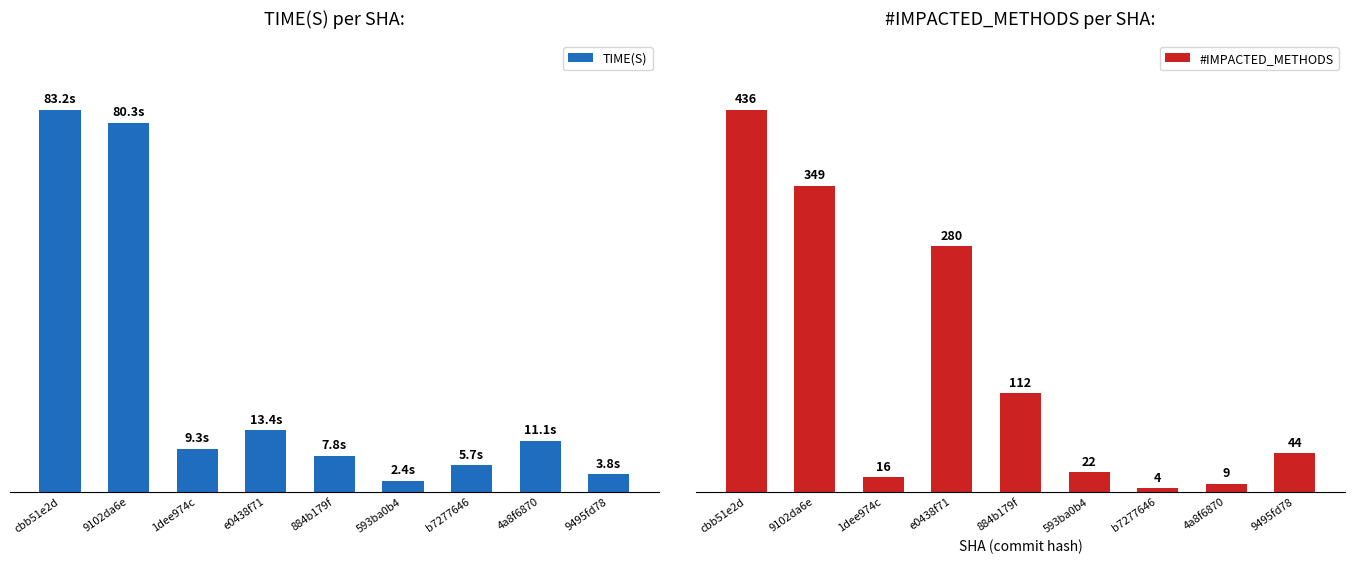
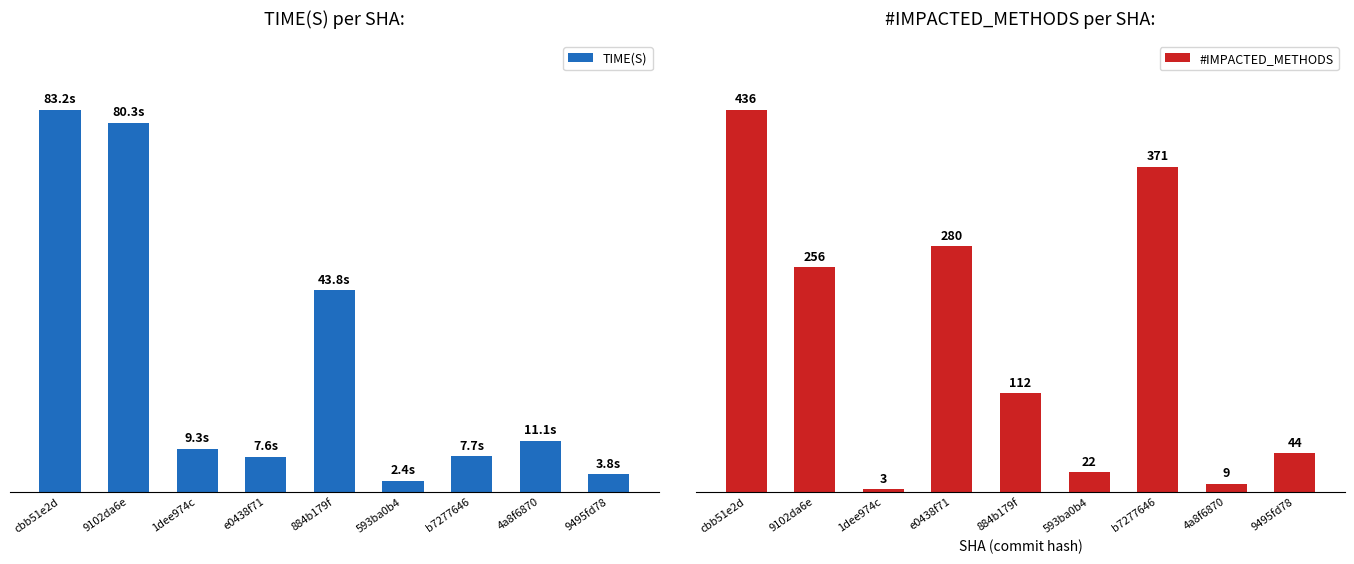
  {
    "TIME(S) per SHA:": {
      "cbb51e2d": "83.2s",
      "9102da6e": "80.3s",
      "1dee974c": "9.3s",
-     "e0438f71": "13.4s",
-     "884b179f": "7.8s",
+     "e0438f71": "7.6s",
+     "884b179f": "43.8s",
      "593ba0b4": "2.4s",
-     "b7277646": "5.7s",
+     "b7277646": "7.7s",
      "4a8f6870": "11.1s",
      "9495fd78": "3.8s"
    },
    "#IMPACTED_METHODS per SHA:": {
      "cbb51e2d": "436",
-     "9102da6e": "349",
-     "1dee974c": "16",
+     "9102da6e": "256",
+     "1dee974c": "3",
      "e0438f71": "280",
      "884b179f": "112",
      "593ba0b4": "22",
-     "b7277646": "4",
+     "b7277646": "371",
      "4a8f6870": "9",
      "9495fd78": "44"
    }
  }
